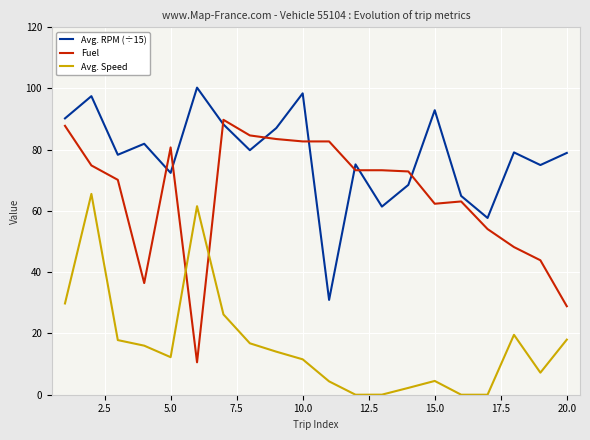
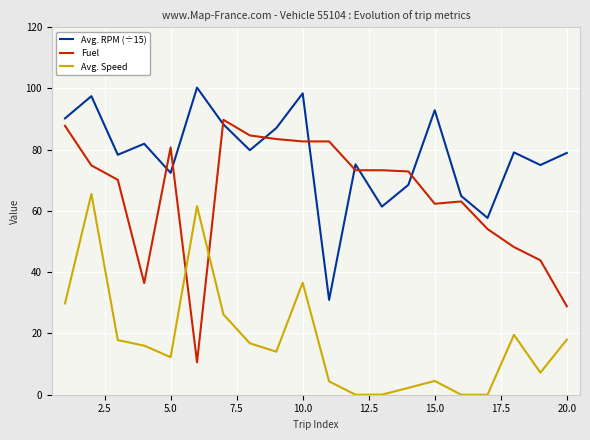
  {
    "Avg. RPM (÷15)": {
      "5.0": 72,
      "10.0": 98,
      "15.0": 93,
      "20.0": 79
    },
    "Fuel": {
      "5.0": 81,
      "10.0": 83,
      "15.0": 62,
      "20.0": 29
    },
    "Avg. Speed": {
      "5.0": 12,
-     "10.0": 12,
+     "10.0": 37,
      "15.0": 5,
      "20.0": 18
    }
  }
